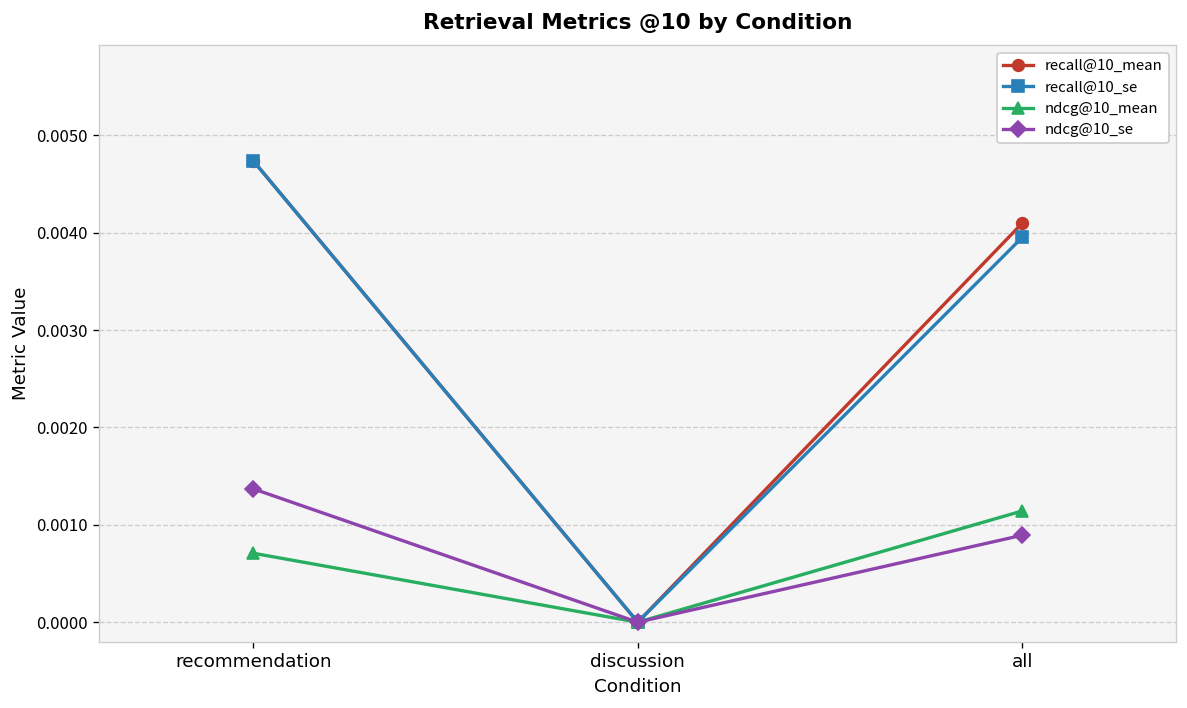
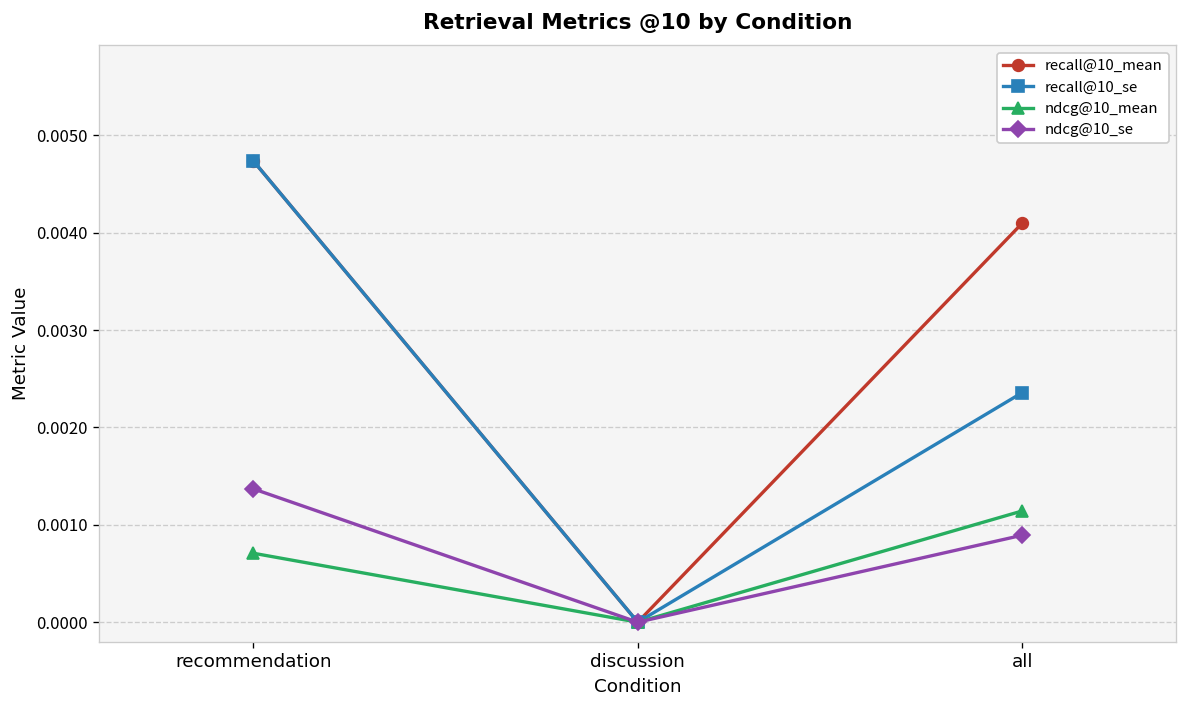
  {
    "recall@10_mean": {
      "all": 0.0041
    },
    "recall@10_se": {
-     "all": 0.0040
+     "all": 0.0024
    },
    "ndcg@10_mean": {
      "recommendation": 0.0007,
      "all": 0.0011
    },
    "ndcg@10_se": {
      "recommendation": 0.0014,
      "all": 0.0009
    }
  }
